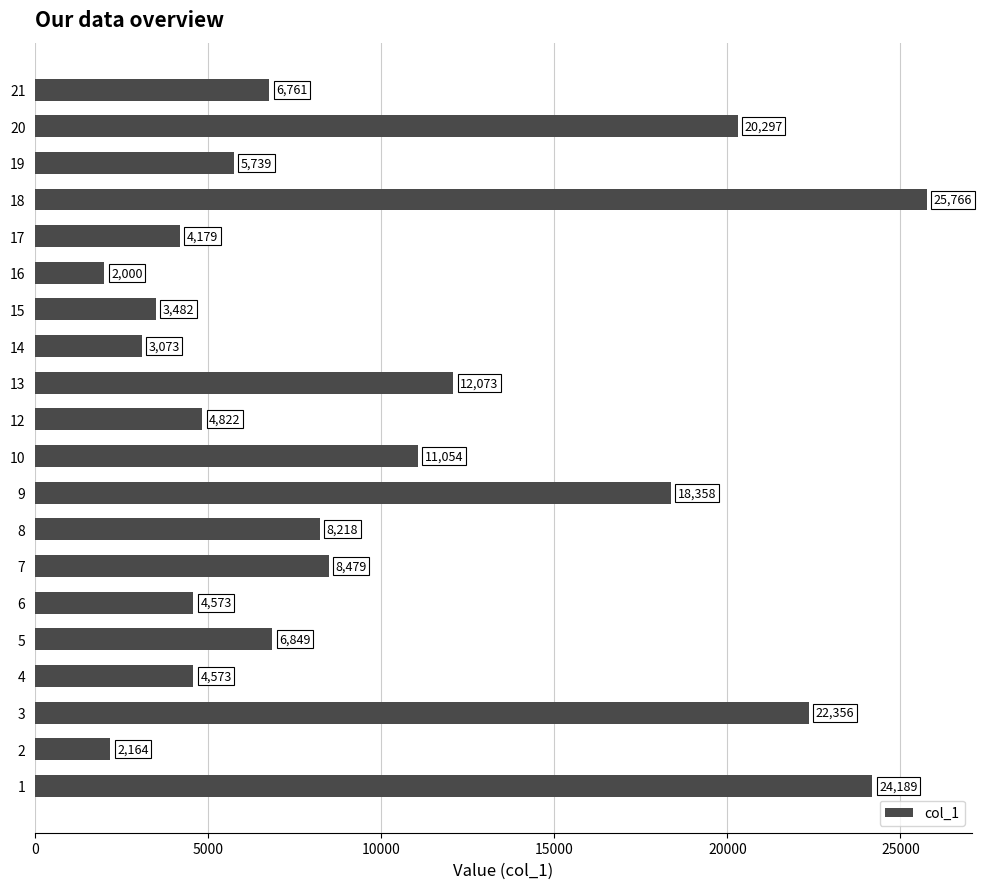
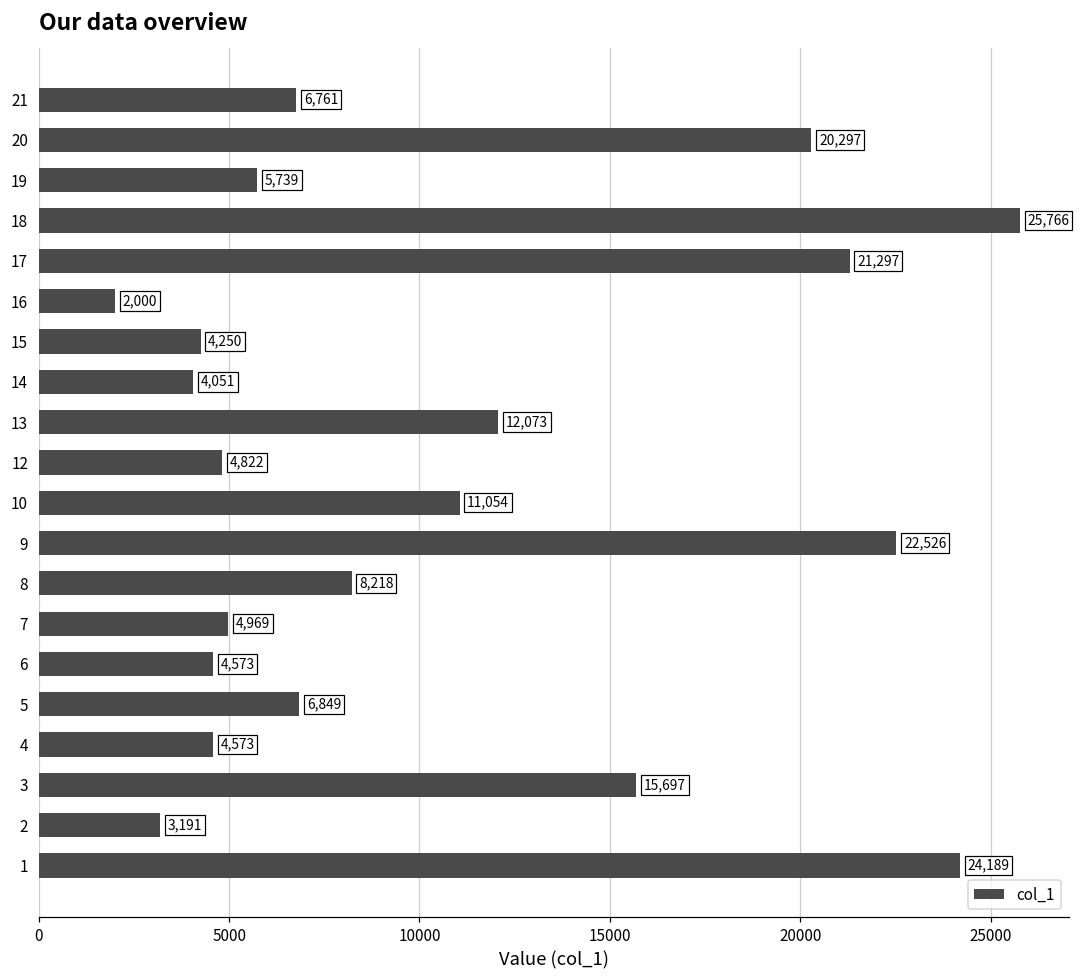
  {
-   "17": "4,179",
-   "15": "3,482",
-   "14": "3,073",
-   "9": "18,358",
-   "7": "8,479",
-   "3": "22,356",
-   "2": "2,164"
+   "17": "21,297",
+   "15": "4,250",
+   "14": "4,051",
+   "9": "22,526",
+   "7": "4,969",
+   "3": "15,697",
+   "2": "3,191"
  }
